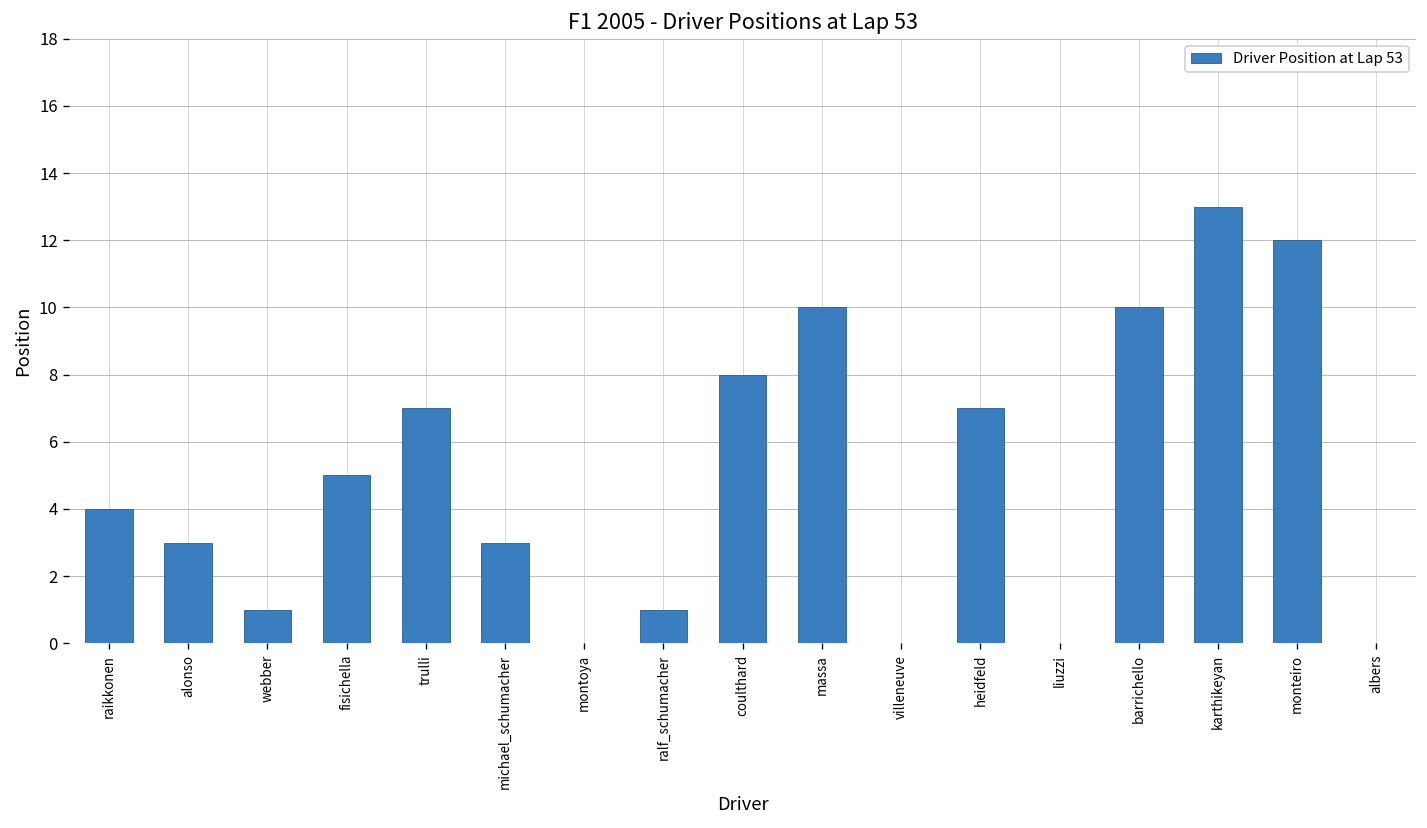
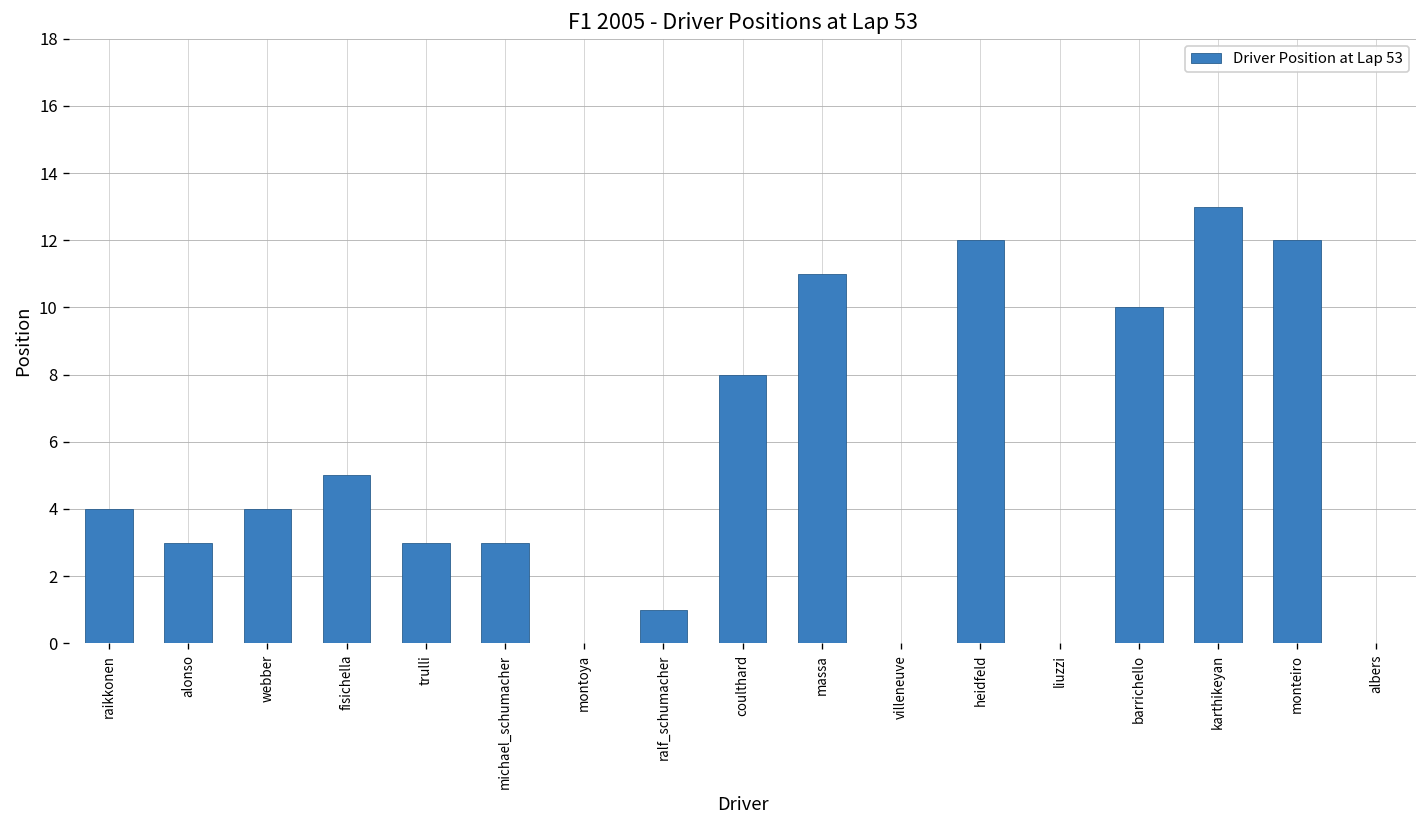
  {
    "raikkonen": 4,
    "alonso": 3,
-   "webber": 1,
+   "webber": 4,
    "fisichella": 5,
-   "trulli": 7,
+   "trulli": 3,
    "michael_schumacher": 3,
    "montoya": 0,
    "ralf_schumacher": 1,
    "coulthard": 8,
-   "massa": 10,
+   "massa": 11,
    "villeneuve": 0,
-   "heidfeld": 7,
+   "heidfeld": 12,
    "liuzzi": 0,
    "barrichello": 10,
    "karthikeyan": 13,
    "monteiro": 12,
    "albers": 0
  }
